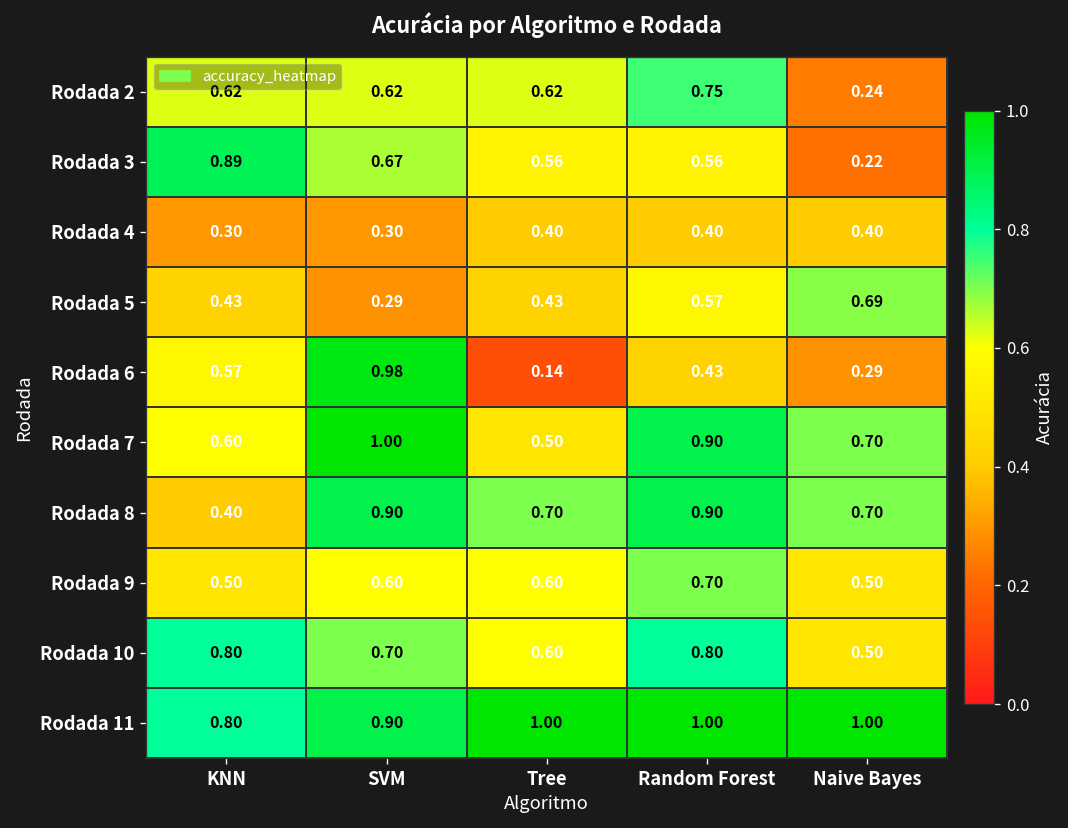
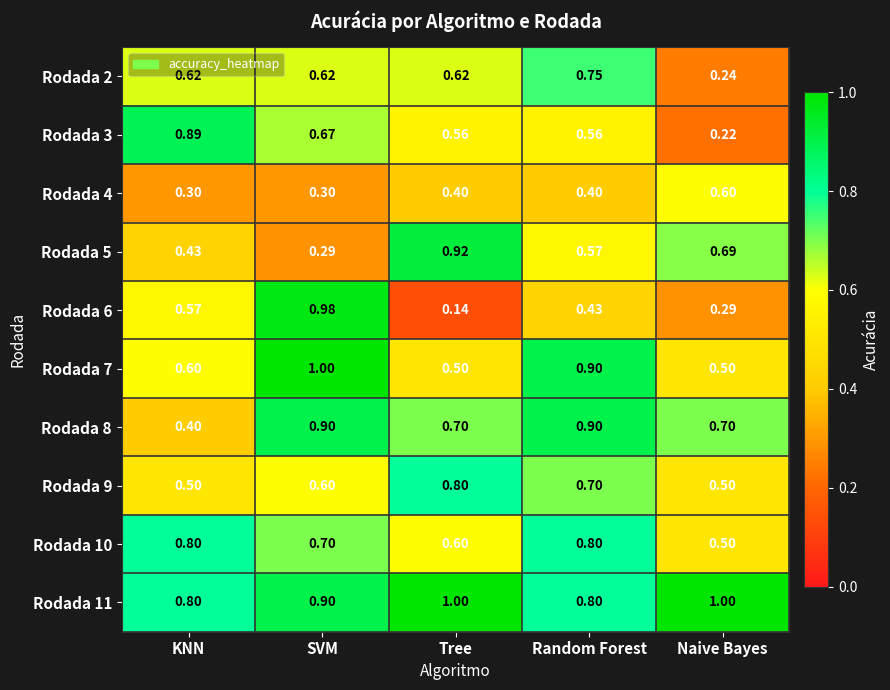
  {
    "Rodada 2": {
      "SVM": 0.62,
      "Tree": 0.62,
      "Random Forest": 0.75,
      "Naive Bayes": 0.24
    },
    "Rodada 3": {
      "KNN": 0.89,
      "SVM": 0.67,
      "Tree": 0.56,
      "Random Forest": 0.56,
      "Naive Bayes": 0.22
    },
    "Rodada 4": {
      "KNN": 0.30,
      "SVM": 0.30,
      "Tree": 0.40,
      "Random Forest": 0.40,
-     "Naive Bayes": 0.40
+     "Naive Bayes": 0.60
    },
    "Rodada 5": {
      "KNN": 0.43,
      "SVM": 0.29,
-     "Tree": 0.43,
+     "Tree": 0.92,
      "Random Forest": 0.57,
      "Naive Bayes": 0.69
    },
    "Rodada 6": {
      "KNN": 0.57,
      "SVM": 0.98,
      "Tree": 0.14,
      "Random Forest": 0.43,
      "Naive Bayes": 0.29
    },
    "Rodada 7": {
      "KNN": 0.60,
      "SVM": 1.00,
      "Tree": 0.50,
      "Random Forest": 0.90,
-     "Naive Bayes": 0.70
+     "Naive Bayes": 0.50
    },
    "Rodada 8": {
      "KNN": 0.40,
      "SVM": 0.90,
      "Tree": 0.70,
      "Random Forest": 0.90,
      "Naive Bayes": 0.70
    },
    "Rodada 9": {
      "KNN": 0.50,
      "SVM": 0.60,
-     "Tree": 0.60,
+     "Tree": 0.80,
      "Random Forest": 0.70,
      "Naive Bayes": 0.50
    },
    "Rodada 10": {
      "KNN": 0.80,
      "SVM": 0.70,
      "Tree": 0.60,
      "Random Forest": 0.80,
      "Naive Bayes": 0.50
    },
    "Rodada 11": {
      "KNN": 0.80,
      "SVM": 0.90,
      "Tree": 1.00,
-     "Random Forest": 1.00,
+     "Random Forest": 0.80,
      "Naive Bayes": 1.00
    }
  }
